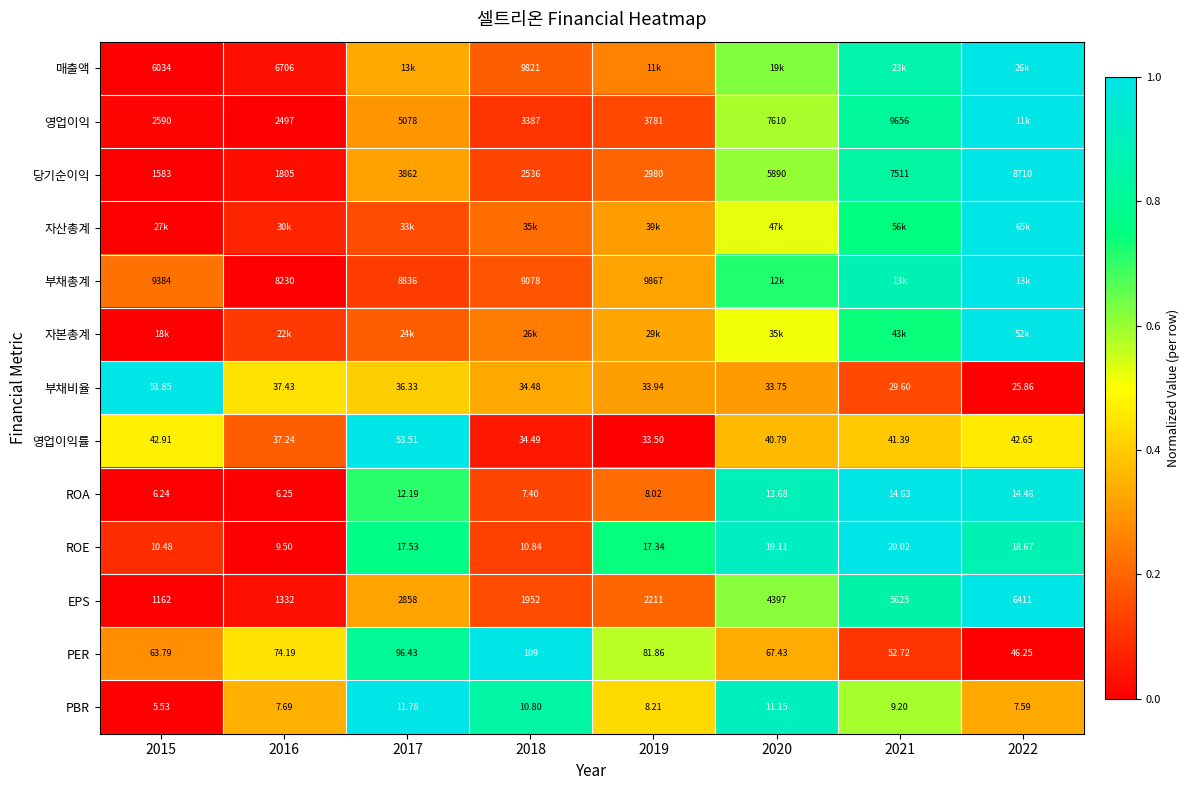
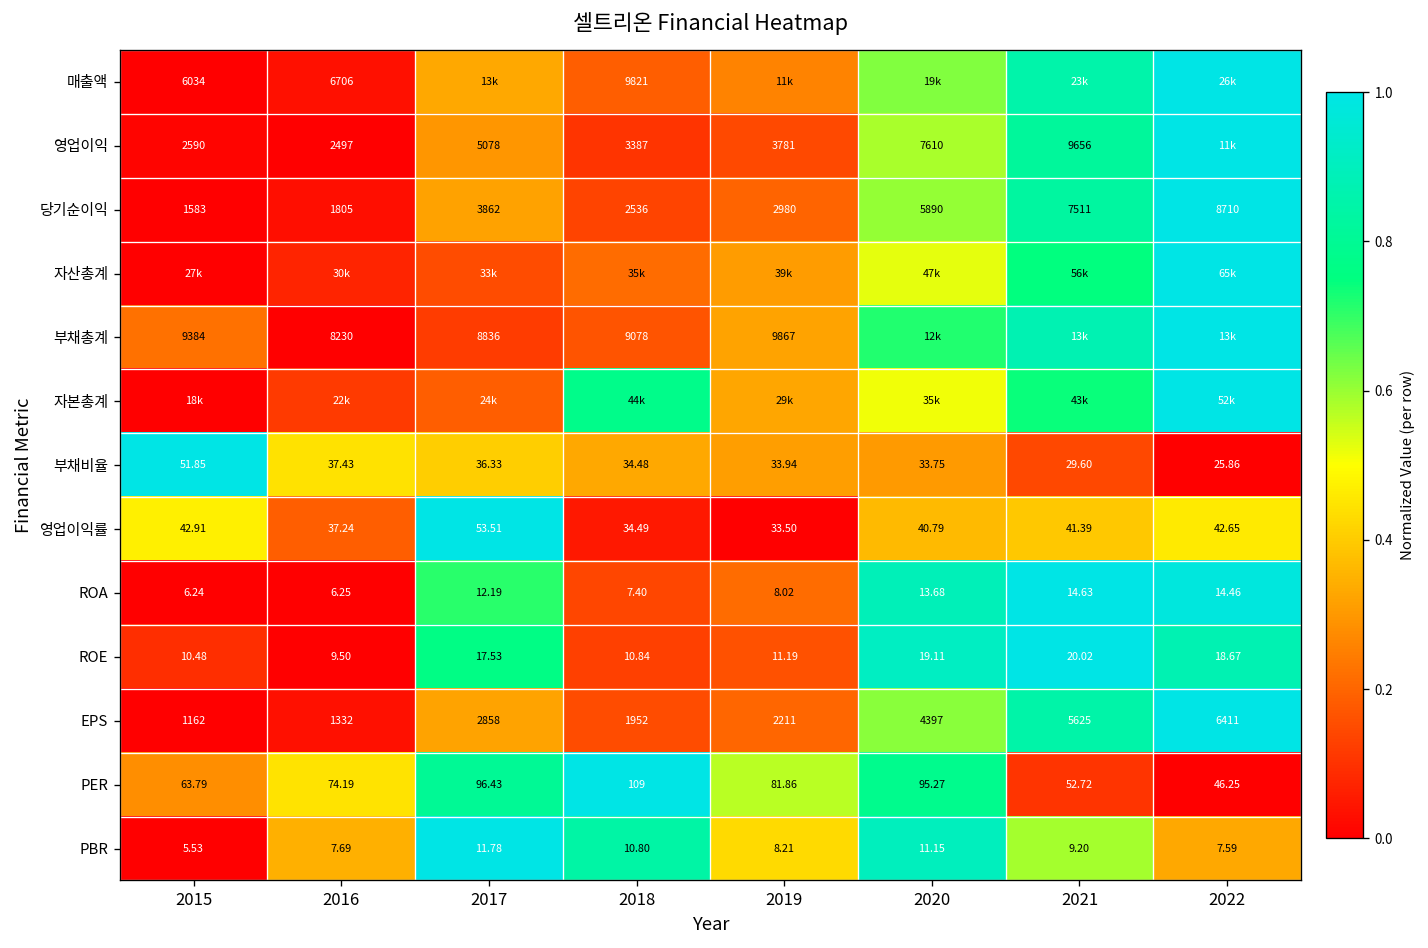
  {
    "매출액": {
      "2015": "6034",
      "2016": "6706",
      "2017": "13k",
      "2018": "9821",
      "2019": "11k",
      "2020": "19k",
      "2021": "23k",
      "2022": "26k"
    },
    "영업이익": {
      "2015": "2590",
      "2016": "2497",
      "2017": "5078",
      "2018": "3387",
      "2019": "3781",
      "2020": "7610",
      "2021": "9656",
      "2022": "11k"
    },
    "당기순이익": {
      "2015": "1583",
      "2016": "1805",
      "2017": "3862",
      "2018": "2536",
      "2019": "2980",
      "2020": "5890",
      "2021": "7511",
      "2022": "8710"
    },
    "자산총계": {
      "2015": "27k",
      "2016": "30k",
      "2017": "33k",
      "2018": "35k",
      "2019": "39k",
      "2020": "47k",
      "2021": "56k",
      "2022": "65k"
    },
    "부채총계": {
      "2015": "9384",
      "2016": "8230",
      "2017": "8836",
      "2018": "9078",
      "2019": "9867",
      "2020": "12k",
      "2021": "13k",
      "2022": "13k"
    },
    "자본총계": {
      "2015": "18k",
      "2016": "22k",
      "2017": "24k",
-     "2018": "26k",
+     "2018": "44k",
      "2019": "29k",
      "2020": "35k",
      "2021": "43k",
      "2022": "52k"
    },
    "부채비율": {
      "2015": "51.85",
      "2016": "37.43",
      "2017": "36.33",
      "2018": "34.48",
      "2019": "33.94",
      "2020": "33.75",
      "2021": "29.60",
      "2022": "25.86"
    },
    "영업이익률": {
      "2015": "42.91",
      "2016": "37.24",
      "2017": "53.51",
      "2018": "34.49",
      "2019": "33.50",
      "2020": "40.79",
      "2021": "41.39",
      "2022": "42.65"
    },
    "ROA": {
      "2015": "6.24",
      "2016": "6.25",
      "2017": "12.19",
      "2018": "7.40",
      "2019": "8.02",
      "2020": "13.68",
      "2021": "14.63",
      "2022": "14.46"
    },
    "ROE": {
      "2015": "10.48",
      "2016": "9.50",
      "2017": "17.53",
      "2018": "10.84",
-     "2019": "17.34",
+     "2019": "11.19",
      "2020": "19.11",
      "2021": "20.02",
      "2022": "18.67"
    },
    "EPS": {
      "2015": "1162",
      "2016": "1332",
      "2017": "2858",
      "2018": "1952",
      "2019": "2211",
      "2020": "4397",
      "2021": "5625",
      "2022": "6411"
    },
    "PER": {
      "2015": "63.79",
      "2016": "74.19",
      "2017": "96.43",
      "2018": "109",
      "2019": "81.86",
-     "2020": "67.43",
+     "2020": "95.27",
      "2021": "52.72",
      "2022": "46.25"
    },
    "PBR": {
      "2015": "5.53",
      "2016": "7.69",
      "2017": "11.78",
      "2018": "10.80",
      "2019": "8.21",
      "2020": "11.15",
      "2021": "9.20",
      "2022": "7.59"
    }
  }
